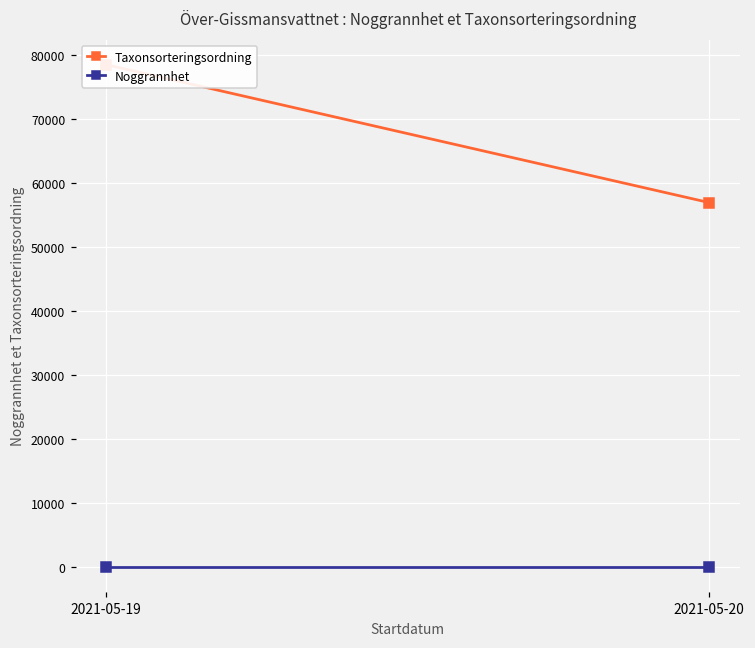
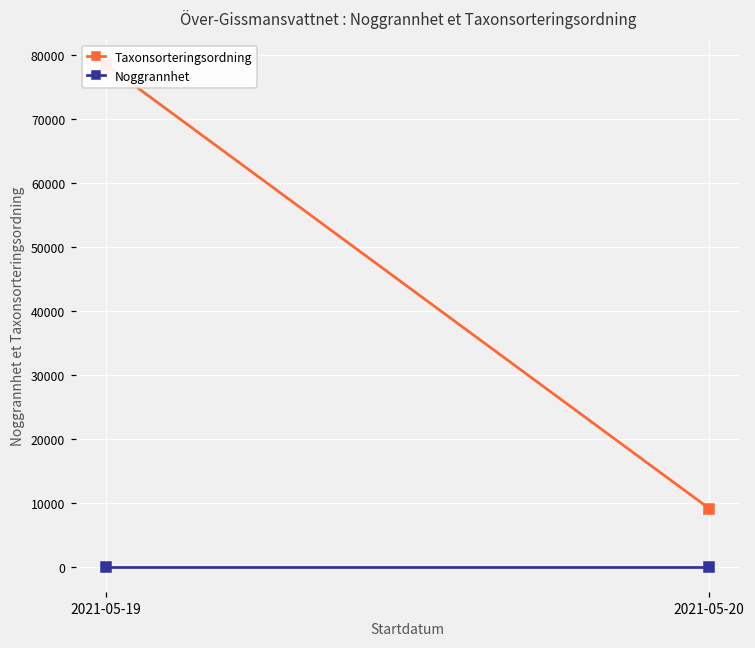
  {
    "Taxonsorteringsordning": {
-     "2021-05-20": 57000
+     "2021-05-20": 9000
    },
    "Noggrannhet": {
      "2021-05-19": 0,
      "2021-05-20": 0
    }
  }
